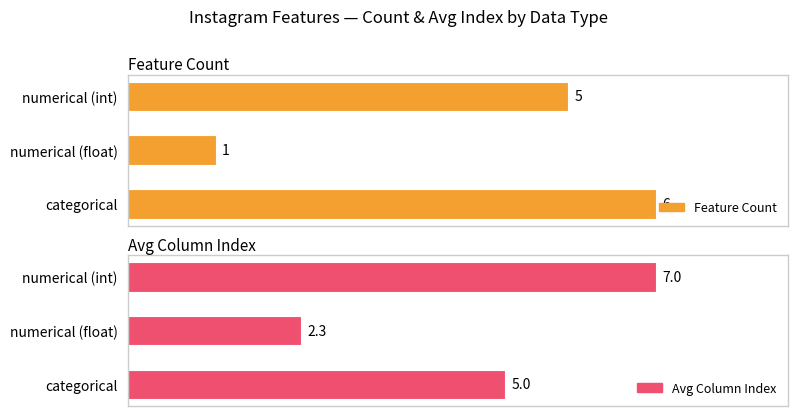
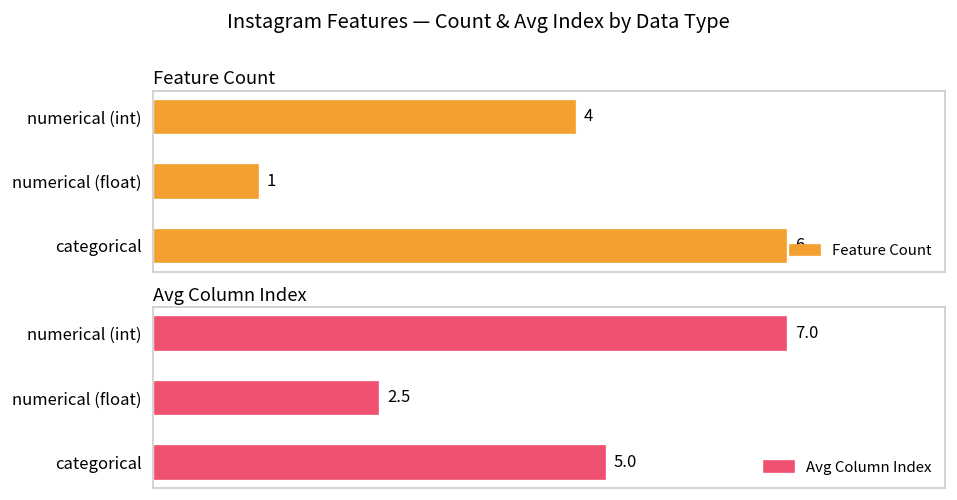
  {
    "Feature Count": {
-     "numerical (int)": 5,
+     "numerical (int)": 4,
      "numerical (float)": 1,
      "categorical": 6
    },
    "Avg Column Index": {
      "numerical (int)": 7.0,
-     "numerical (float)": 2.3,
+     "numerical (float)": 2.5,
      "categorical": 5.0
    }
  }
